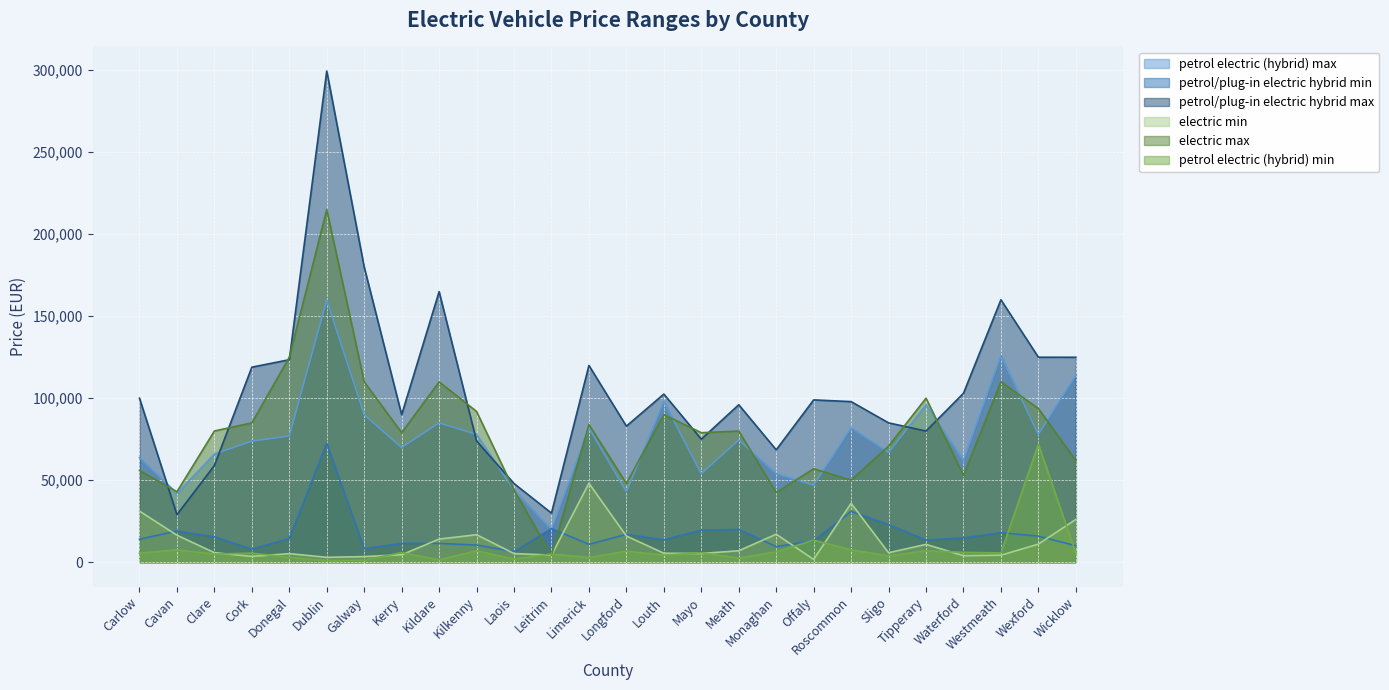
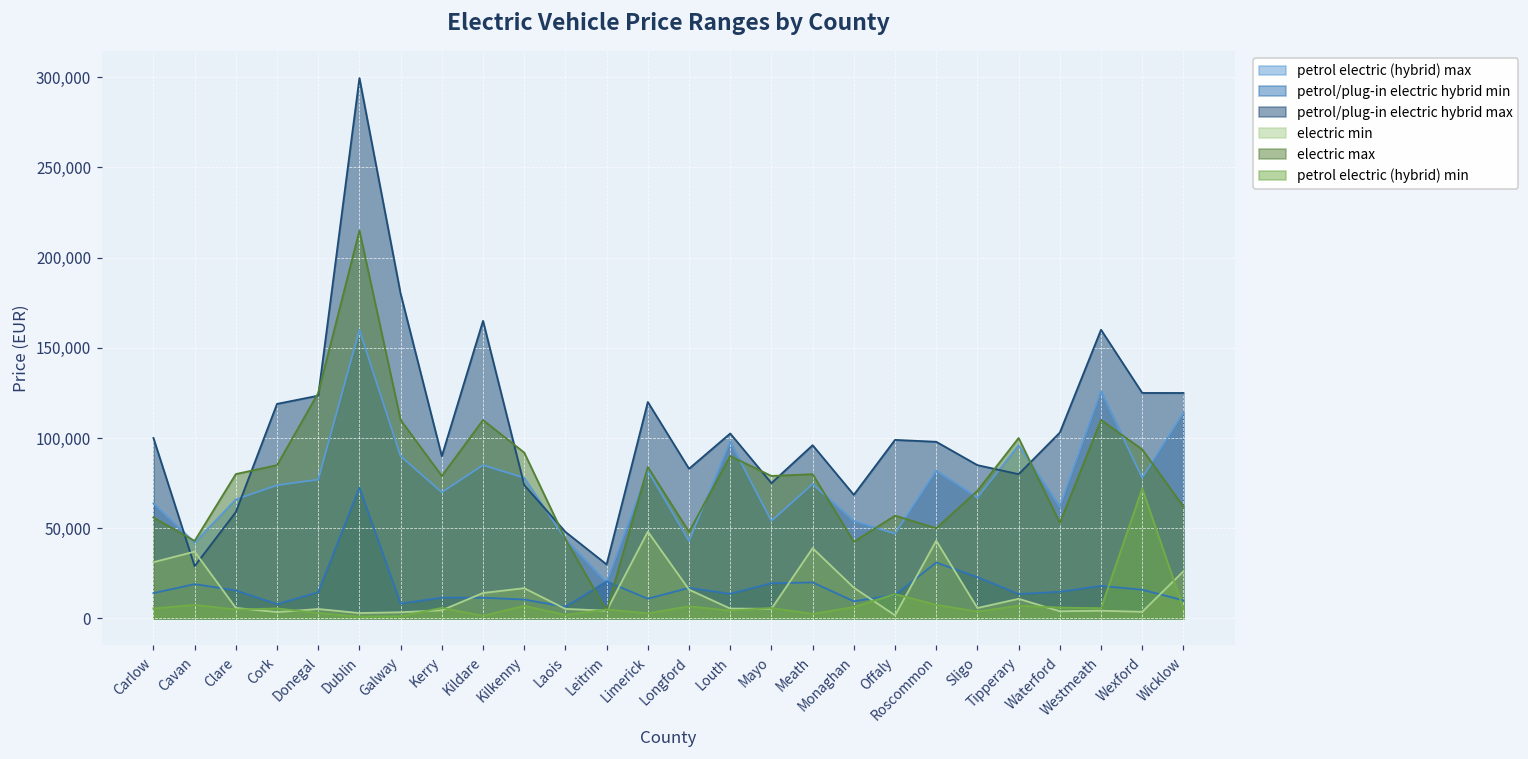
  {
    "electric min": {
      "Carlow": "31,000",
-     "Cavan": "16,000",
+     "Cavan": "37,000",
      "Cork": "4,000",
      "Donegal": "5,000",
      "Dublin": "3,000",
      "Galway": "3,000",
      "Kildare": "14,000",
      "Kilkenny": "17,000",
      "Limerick": "48,000",
-     "Meath": "7,000",
+     "Meath": "39,000",
      "Monaghan": "17,000",
      "Offaly": "2,000",
-     "Roscommon": "36,000",
+     "Roscommon": "43,000",
      "Sligo": "6,000",
      "Tipperary": "11,000",
      "Waterford": "4,000",
-     "Wexford": "11,000",
+     "Wexford": "4,000",
      "Wicklow": "26,000"
    }
  }
